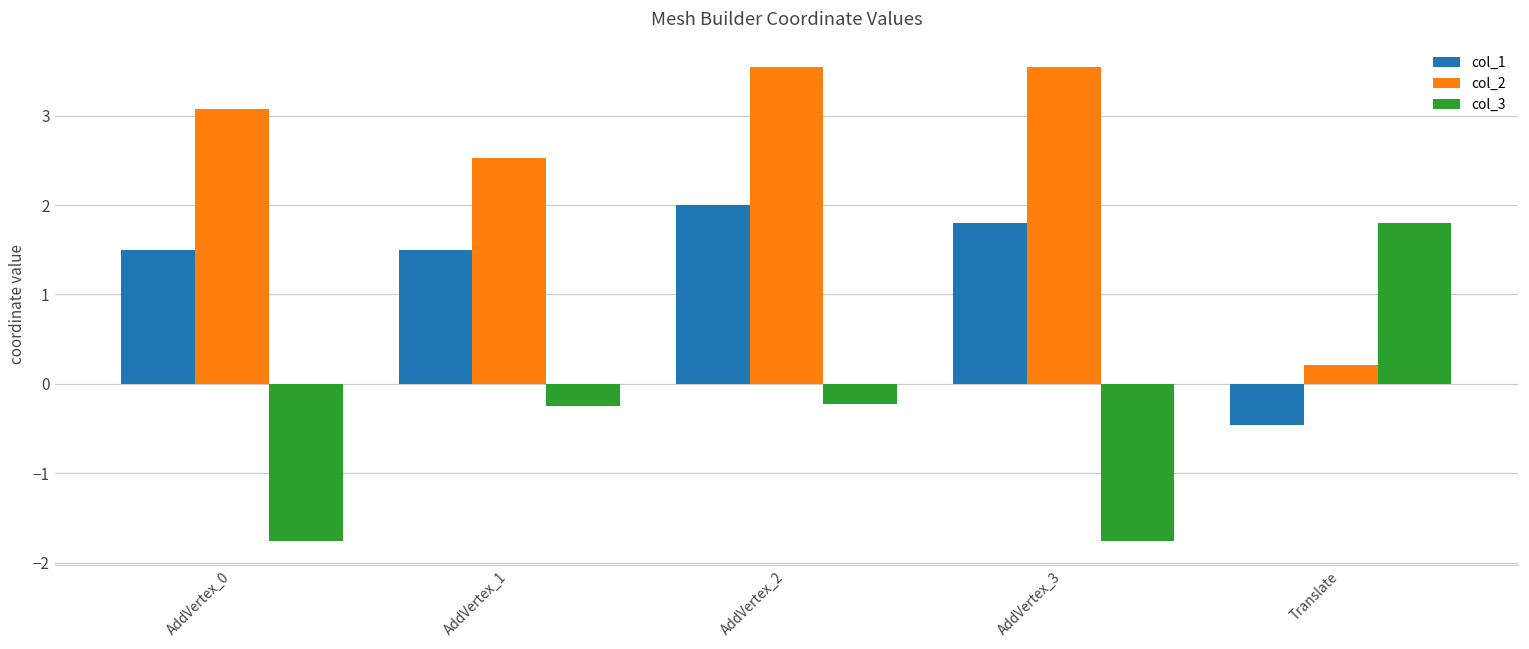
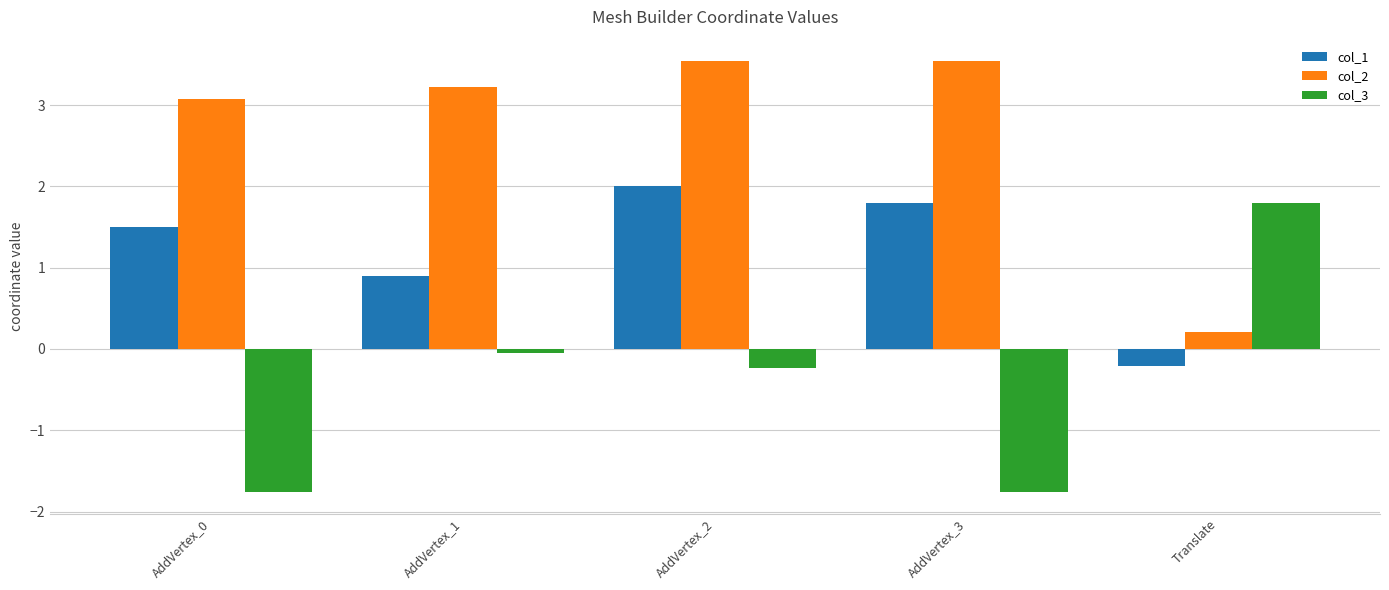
  {
    "col_1": {
      "AddVertex_0": 1.5,
-     "AddVertex_1": 1.5,
+     "AddVertex_1": 0.9,
      "AddVertex_2": 2.0,
      "AddVertex_3": 1.8,
-     "Translate": -0.5
+     "Translate": -0.2
    },
    "col_2": {
      "AddVertex_0": 3.1,
-     "AddVertex_1": 2.5,
+     "AddVertex_1": 3.2,
      "AddVertex_2": 3.5,
      "AddVertex_3": 3.5,
      "Translate": 0.2
    },
    "col_3": {
      "AddVertex_0": -1.8,
-     "AddVertex_1": -0.3,
+     "AddVertex_1": -0.1,
      "AddVertex_2": -0.2,
      "AddVertex_3": -1.8,
      "Translate": 1.8
    }
  }
